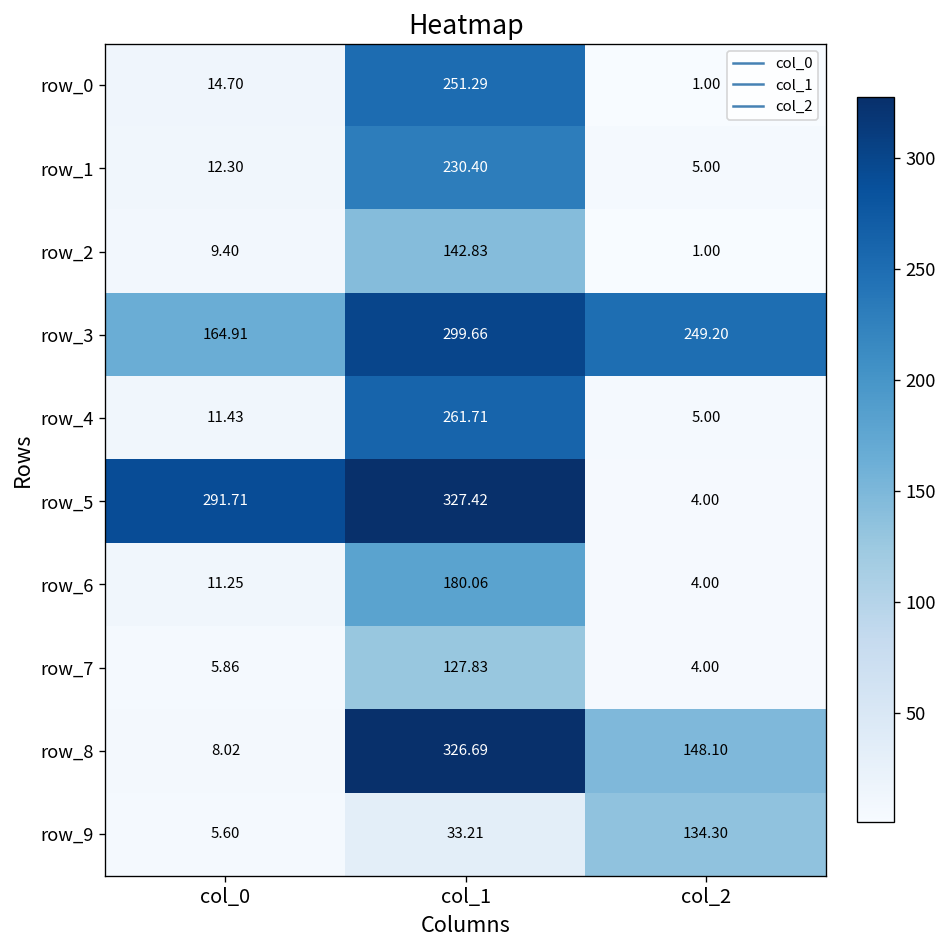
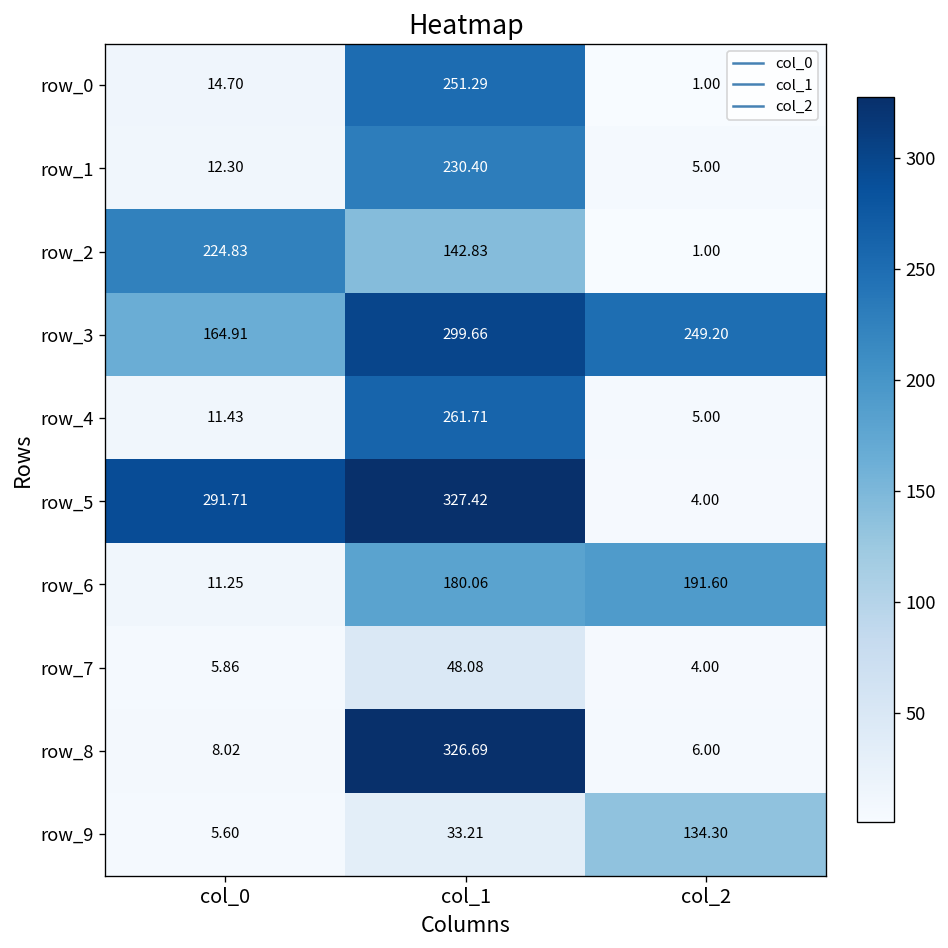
  {
    "row_0": {
      "col_0": 14.70,
      "col_1": 251.29,
      "col_2": 1.00
    },
    "row_1": {
      "col_0": 12.30,
      "col_1": 230.40,
      "col_2": 5.00
    },
    "row_2": {
-     "col_0": 9.40,
+     "col_0": 224.83,
      "col_1": 142.83,
      "col_2": 1.00
    },
    "row_3": {
      "col_0": 164.91,
      "col_1": 299.66,
      "col_2": 249.20
    },
    "row_4": {
      "col_0": 11.43,
      "col_1": 261.71,
      "col_2": 5.00
    },
    "row_5": {
      "col_0": 291.71,
      "col_1": 327.42,
      "col_2": 4.00
    },
    "row_6": {
      "col_0": 11.25,
      "col_1": 180.06,
-     "col_2": 4.00
+     "col_2": 191.60
    },
    "row_7": {
      "col_0": 5.86,
-     "col_1": 127.83,
+     "col_1": 48.08,
      "col_2": 4.00
    },
    "row_8": {
      "col_0": 8.02,
      "col_1": 326.69,
-     "col_2": 148.10
+     "col_2": 6.00
    },
    "row_9": {
      "col_0": 5.60,
      "col_1": 33.21,
      "col_2": 134.30
    }
  }
